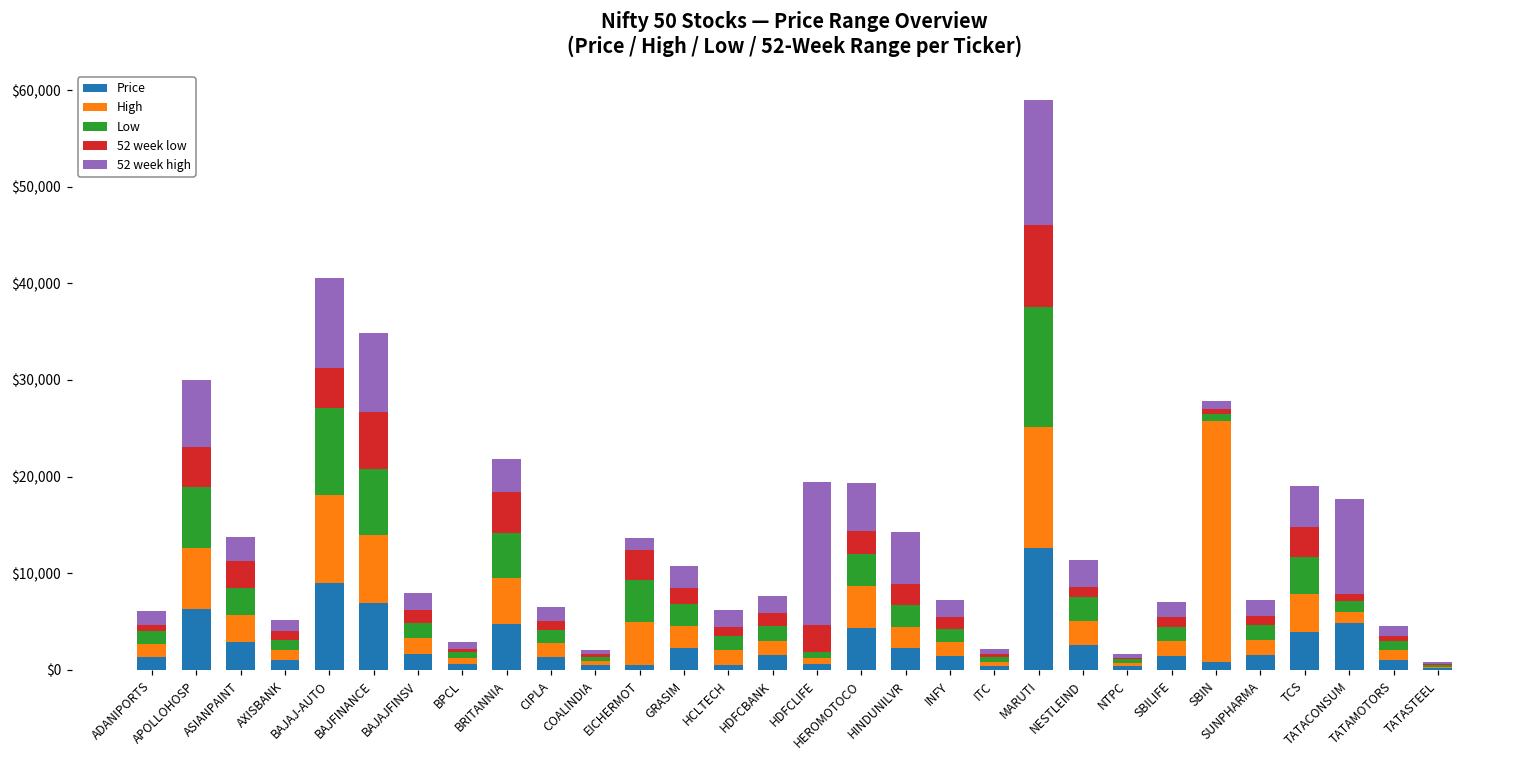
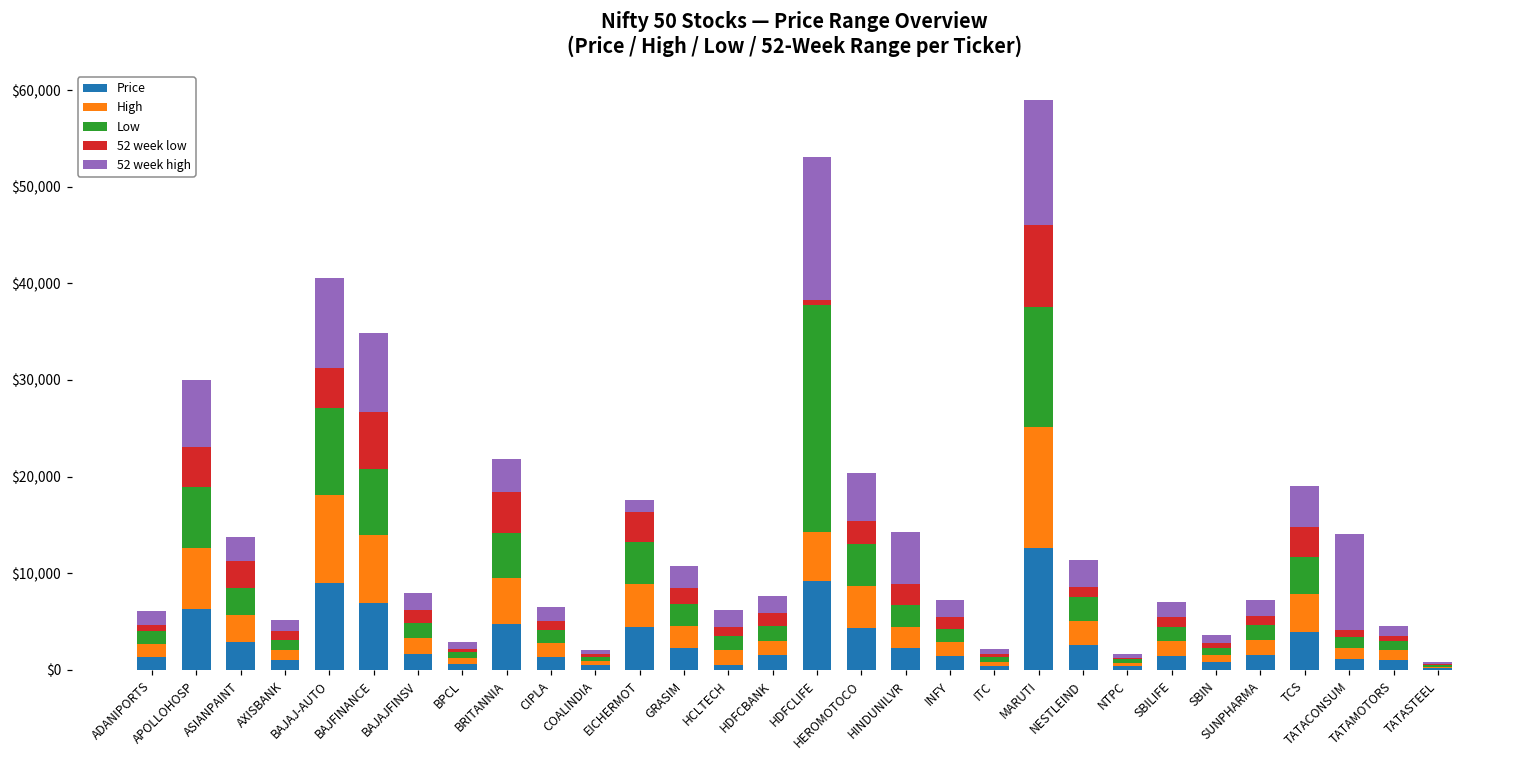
  {
    "Price": {
      "ADANIPORTS": "$1,000",
      "APOLLOHOSP": "$6,000",
      "ASIANPAINT": "$3,000",
      "AXISBANK": "$1,000",
      "BAJAJ-AUTO": "$9,000",
      "BAJFINANCE": "$7,000",
      "BAJAJFINSV": "$2,000",
      "BPCL": "$1,000",
      "BRITANNIA": "$5,000",
      "CIPLA": "$1,000",
      "COALINDIA": "$0",
-     "EICHERMOT": "$0",
+     "EICHERMOT": "$4,000",
      "GRASIM": "$2,000",
      "HCLTECH": "$1,000",
      "HDFCBANK": "$2,000",
-     "HDFCLIFE": "$1,000",
+     "HDFCLIFE": "$9,000",
      "HEROMOTOCO": "$4,000",
      "HINDUNILVR": "$2,000",
      "INFY": "$1,000",
      "ITC": "$0",
      "MARUTI": "$13,000",
      "NESTLEIND": "$3,000",
      "NTPC": "$0",
      "SBILIFE": "$1,000",
      "SBIN": "$1,000",
      "SUNPHARMA": "$2,000",
      "TCS": "$4,000",
-     "TATACONSUM": "$5,000",
+     "TATACONSUM": "$1,000",
      "TATAMOTORS": "$1,000"
    },
    "High": {
      "ADANIPORTS": "$1,000",
      "APOLLOHOSP": "$6,000",
      "ASIANPAINT": "$3,000",
      "AXISBANK": "$1,000",
      "BAJAJ-AUTO": "$9,000",
      "BAJFINANCE": "$7,000",
      "BAJAJFINSV": "$2,000",
      "BPCL": "$1,000",
      "BRITANNIA": "$5,000",
      "CIPLA": "$1,000",
      "COALINDIA": "$0",
      "EICHERMOT": "$4,000",
      "GRASIM": "$2,000",
      "HCLTECH": "$1,000",
      "HDFCBANK": "$2,000",
-     "HDFCLIFE": "$1,000",
+     "HDFCLIFE": "$5,000",
      "HEROMOTOCO": "$4,000",
      "HINDUNILVR": "$2,000",
      "INFY": "$1,000",
      "ITC": "$0",
      "MARUTI": "$13,000",
      "NESTLEIND": "$3,000",
      "NTPC": "$0",
      "SBILIFE": "$1,000",
-     "SBIN": "$25,000",
+     "SBIN": "$1,000",
      "SUNPHARMA": "$2,000",
      "TCS": "$4,000",
      "TATACONSUM": "$1,000",
      "TATAMOTORS": "$1,000"
    },
    "Low": {
      "ADANIPORTS": "$1,000",
      "APOLLOHOSP": "$6,000",
      "ASIANPAINT": "$3,000",
      "AXISBANK": "$1,000",
      "BAJAJ-AUTO": "$9,000",
      "BAJFINANCE": "$7,000",
      "BAJAJFINSV": "$2,000",
      "BPCL": "$1,000",
      "BRITANNIA": "$5,000",
      "CIPLA": "$1,000",
      "COALINDIA": "$0",
      "EICHERMOT": "$4,000",
      "GRASIM": "$2,000",
      "HCLTECH": "$1,000",
      "HDFCBANK": "$2,000",
-     "HDFCLIFE": "$1,000",
-     "HEROMOTOCO": "$3,000",
+     "HDFCLIFE": "$24,000",
+     "HEROMOTOCO": "$4,000",
      "HINDUNILVR": "$2,000",
      "INFY": "$1,000",
      "ITC": "$0",
      "MARUTI": "$12,000",
      "NESTLEIND": "$3,000",
      "NTPC": "$0",
      "SBILIFE": "$1,000",
      "SBIN": "$1,000",
      "SUNPHARMA": "$2,000",
      "TCS": "$4,000",
      "TATACONSUM": "$1,000",
      "TATAMOTORS": "$1,000"
    },
    "52 week low": {
      "ADANIPORTS": "$1,000",
      "APOLLOHOSP": "$4,000",
      "ASIANPAINT": "$3,000",
      "AXISBANK": "$1,000",
      "BAJAJ-AUTO": "$4,000",
      "BAJFINANCE": "$6,000",
      "BAJAJFINSV": "$1,000",
      "BPCL": "$0",
      "BRITANNIA": "$4,000",
      "CIPLA": "$1,000",
      "EICHERMOT": "$3,000",
      "GRASIM": "$2,000",
      "HCLTECH": "$1,000",
      "HDFCBANK": "$1,000",
-     "HDFCLIFE": "$3,000",
+     "HDFCLIFE": "$1,000",
      "HEROMOTOCO": "$2,000",
      "HINDUNILVR": "$2,000",
      "INFY": "$1,000",
      "ITC": "$0",
      "MARUTI": "$8,000",
      "NESTLEIND": "$1,000",
      "SBILIFE": "$1,000",
      "SBIN": "$1,000",
      "SUNPHARMA": "$1,000",
      "TCS": "$3,000",
      "TATACONSUM": "$1,000",
      "TATAMOTORS": "$0"
    },
    "52 week high": {
      "ADANIPORTS": "$1,000",
      "APOLLOHOSP": "$7,000",
      "ASIANPAINT": "$2,000",
      "AXISBANK": "$1,000",
      "BAJAJ-AUTO": "$9,000",
      "BAJFINANCE": "$8,000",
      "BAJAJFINSV": "$2,000",
      "BPCL": "$1,000",
      "BRITANNIA": "$3,000",
      "CIPLA": "$2,000",
      "COALINDIA": "$0",
      "EICHERMOT": "$1,000",
      "GRASIM": "$2,000",
      "HCLTECH": "$2,000",
      "HDFCBANK": "$2,000",
      "HDFCLIFE": "$15,000",
      "HEROMOTOCO": "$5,000",
      "HINDUNILVR": "$5,000",
      "INFY": "$2,000",
      "ITC": "$0",
      "MARUTI": "$13,000",
      "NESTLEIND": "$3,000",
      "NTPC": "$0",
      "SBILIFE": "$2,000",
      "SBIN": "$1,000",
      "SUNPHARMA": "$2,000",
      "TCS": "$4,000",
      "TATACONSUM": "$10,000",
      "TATAMOTORS": "$1,000"
    }
  }
